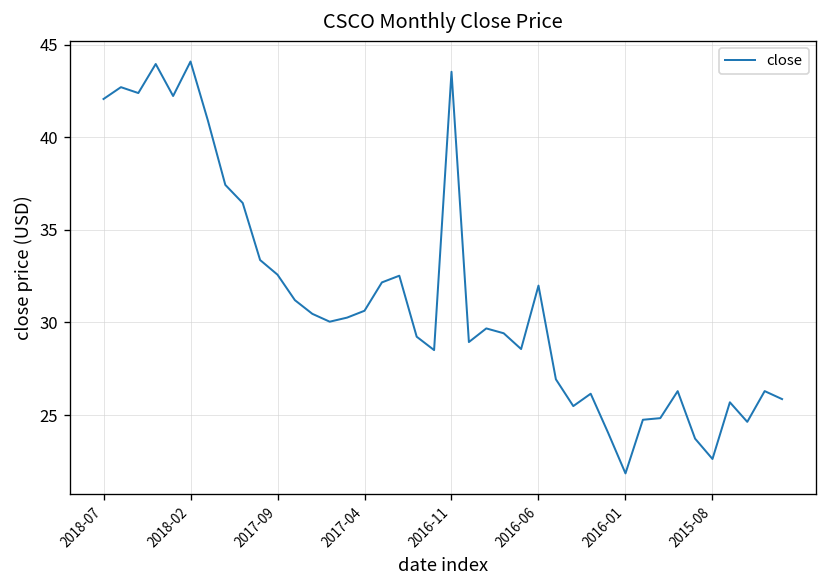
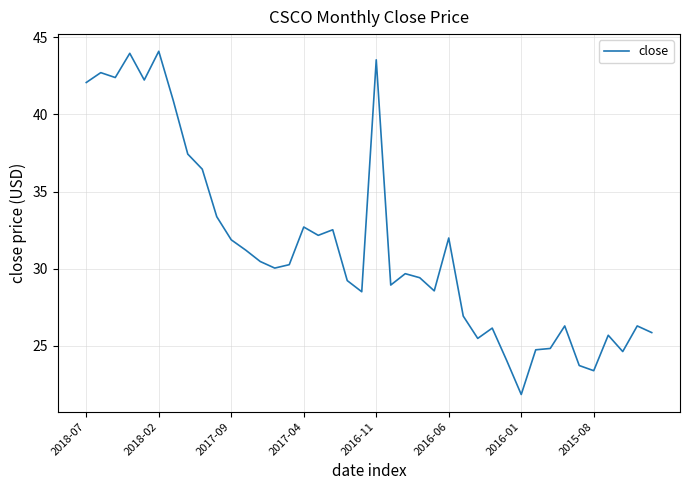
  {
    "2018-07": 42.1,
    "2018-02": 44.1,
-   "2017-09": 32.6,
-   "2017-04": 30.6,
+   "2017-09": 31.9,
+   "2017-04": 32.7,
    "2016-11": 43.5,
    "2016-06": 32.0,
    "2016-01": 21.9,
-   "2015-08": 22.6
+   "2015-08": 23.4
  }
